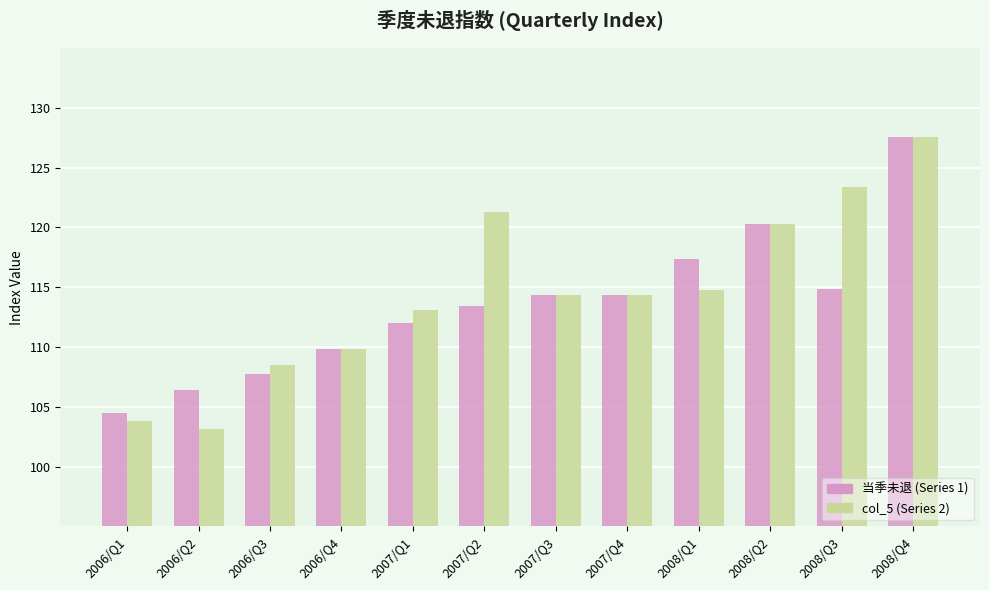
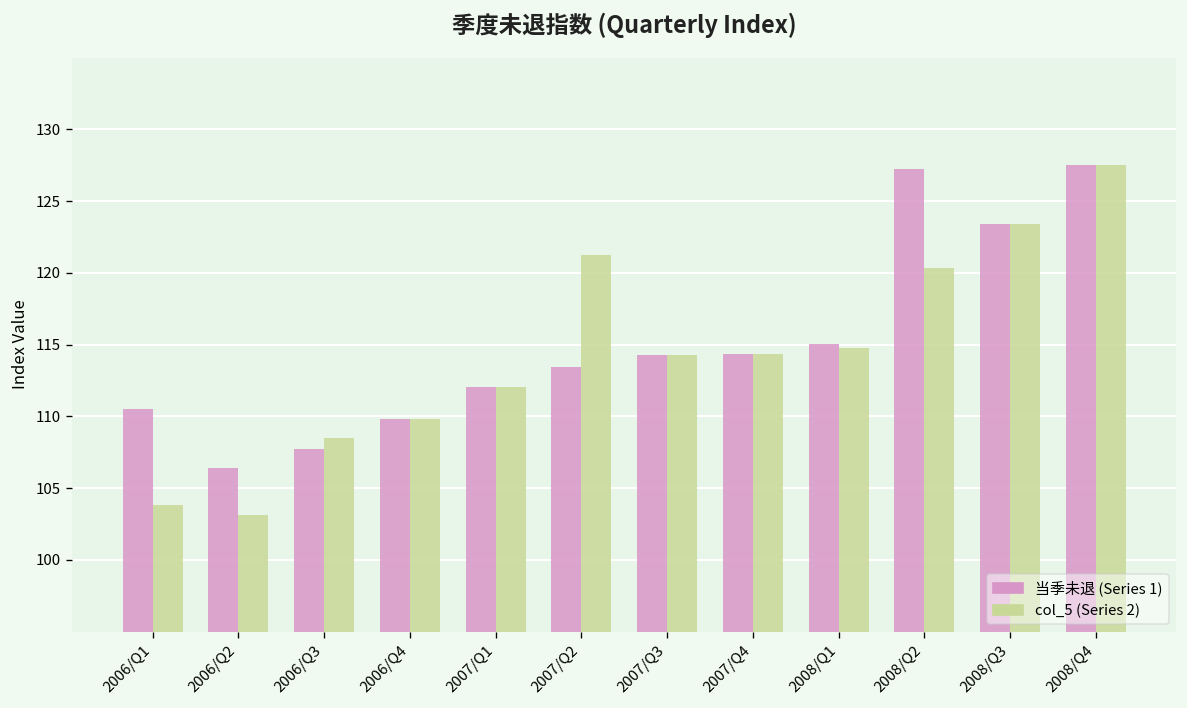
  {
    "当季未退 (Series 1)": {
-     "2006/Q1": 104.5,
+     "2006/Q1": 110.5,
      "2006/Q2": 106.4,
      "2006/Q3": 107.7,
      "2006/Q4": 109.8,
      "2007/Q1": 112.0,
      "2007/Q2": 113.4,
      "2007/Q3": 114.3,
      "2007/Q4": 114.3,
-     "2008/Q1": 117.3,
-     "2008/Q2": 120.3,
-     "2008/Q3": 114.8,
+     "2008/Q1": 115.0,
+     "2008/Q2": 127.2,
+     "2008/Q3": 123.4,
      "2008/Q4": 127.5
    },
    "col_5 (Series 2)": {
      "2006/Q1": 103.8,
      "2006/Q2": 103.2,
      "2006/Q3": 108.5,
      "2006/Q4": 109.8,
-     "2007/Q1": 113.1,
+     "2007/Q1": 112.0,
      "2007/Q2": 121.2,
      "2007/Q3": 114.3,
      "2007/Q4": 114.3,
      "2008/Q1": 114.8,
      "2008/Q2": 120.3,
      "2008/Q3": 123.4,
      "2008/Q4": 127.5
    }
  }
